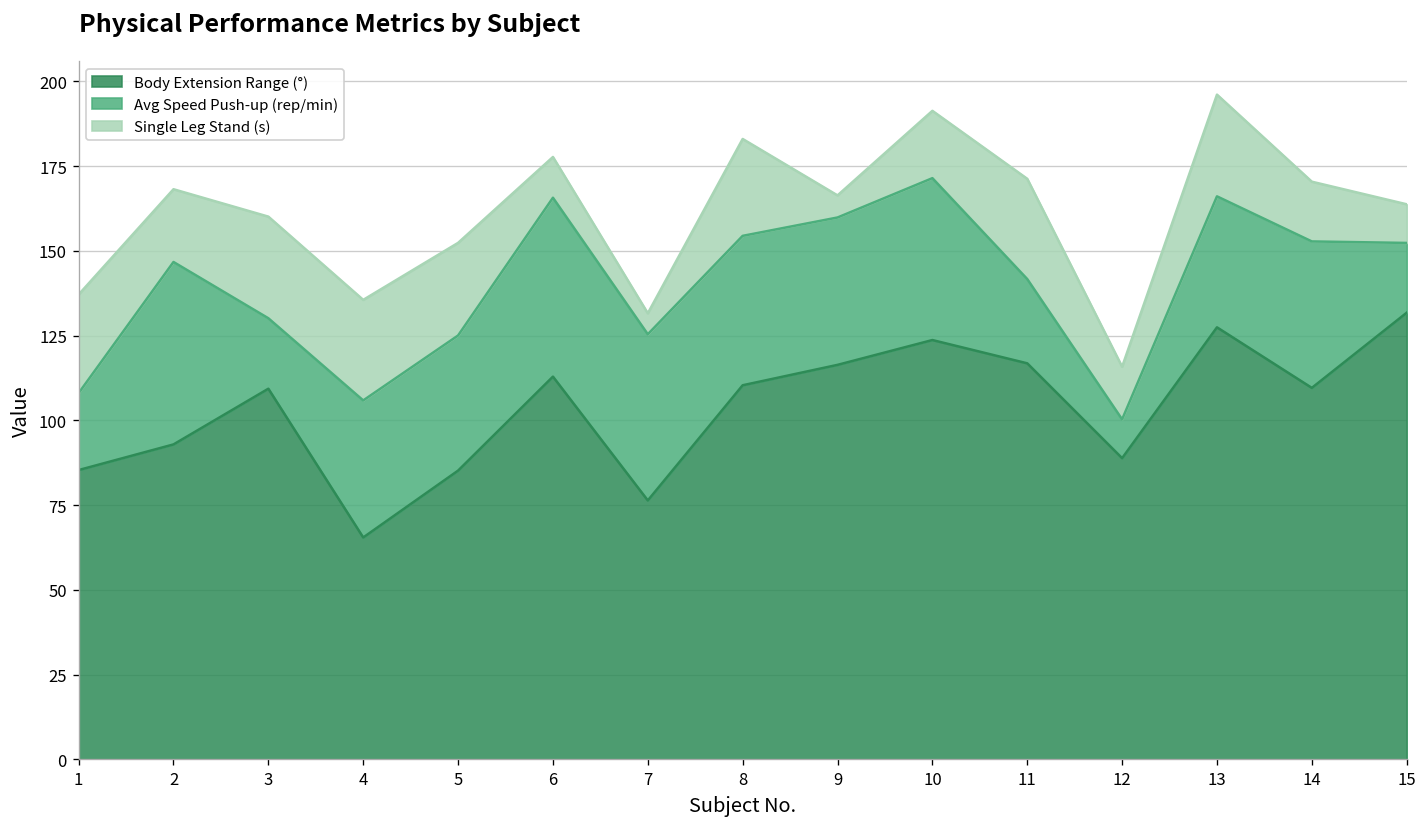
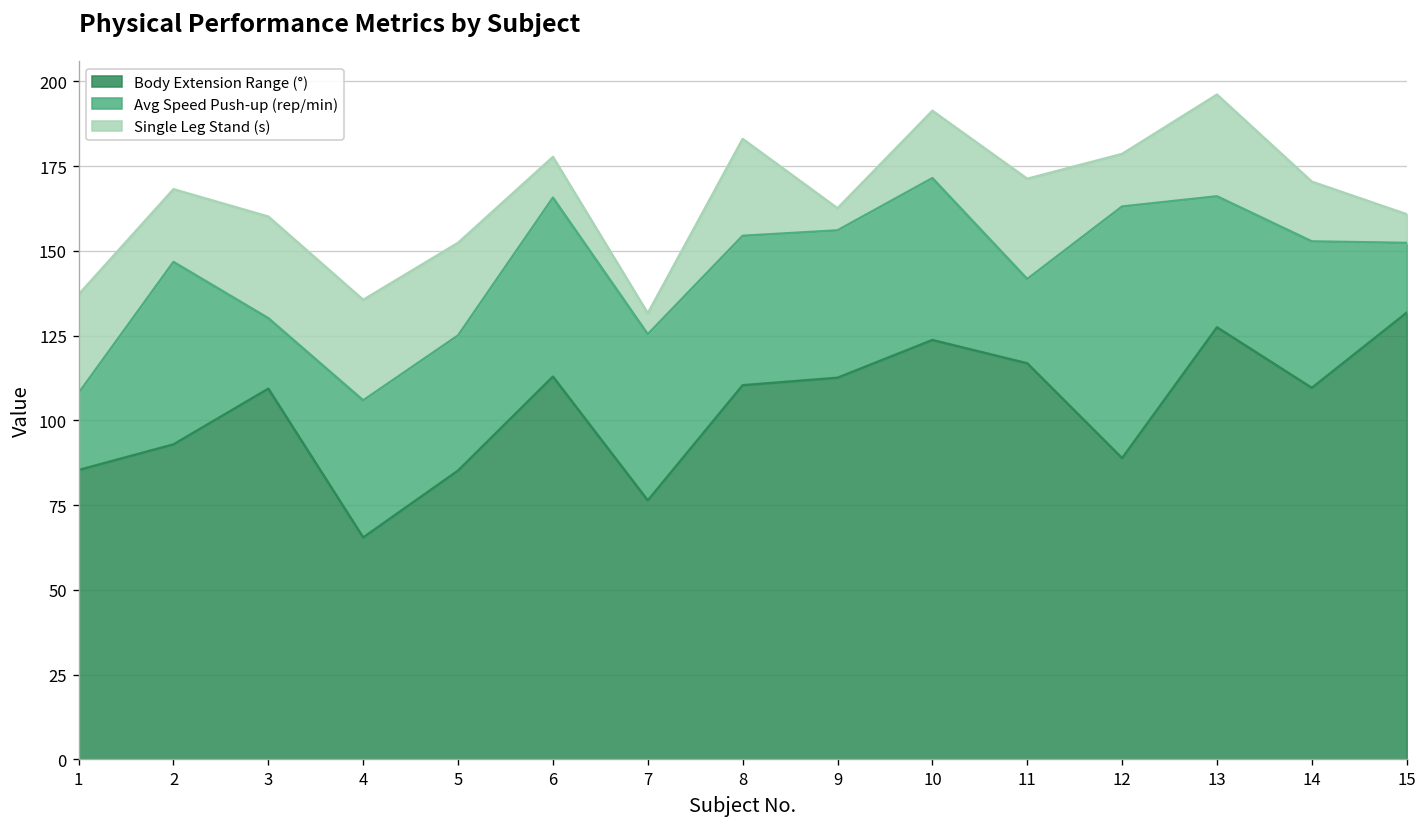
  {
    "Body Extension Range (°)": {
      "1": 85,
      "2": 93,
      "3": 109,
      "4": 65,
      "5": 85,
      "6": 113,
      "7": 76,
      "8": 110,
-     "9": 116,
+     "9": 113,
      "10": 124,
      "11": 117,
      "12": 89,
      "13": 127,
      "14": 110,
      "15": 132
    },
    "Avg Speed Push-up (rep/min)": {
      "1": 23,
      "2": 54,
      "3": 21,
      "4": 40,
      "5": 40,
      "6": 53,
      "7": 49,
      "8": 44,
      "9": 43,
      "10": 48,
      "11": 25,
-     "12": 11,
+     "12": 74,
      "13": 39,
      "14": 43,
      "15": 21
    },
    "Single Leg Stand (s)": {
      "1": 29,
      "2": 21,
      "3": 30,
      "4": 30,
      "5": 27,
      "6": 12,
      "7": 6,
      "8": 29,
      "9": 7,
      "10": 20,
      "11": 30,
      "12": 16,
      "13": 30,
      "14": 18,
-     "15": 11
+     "15": 8
    }
  }
